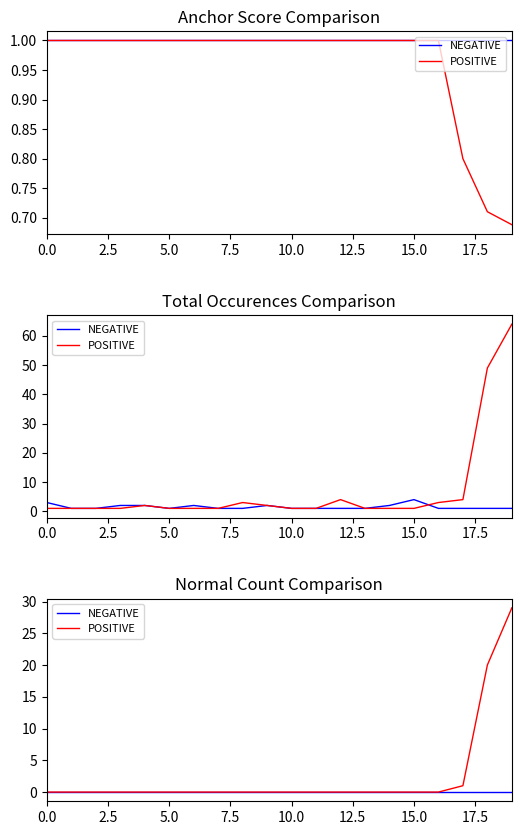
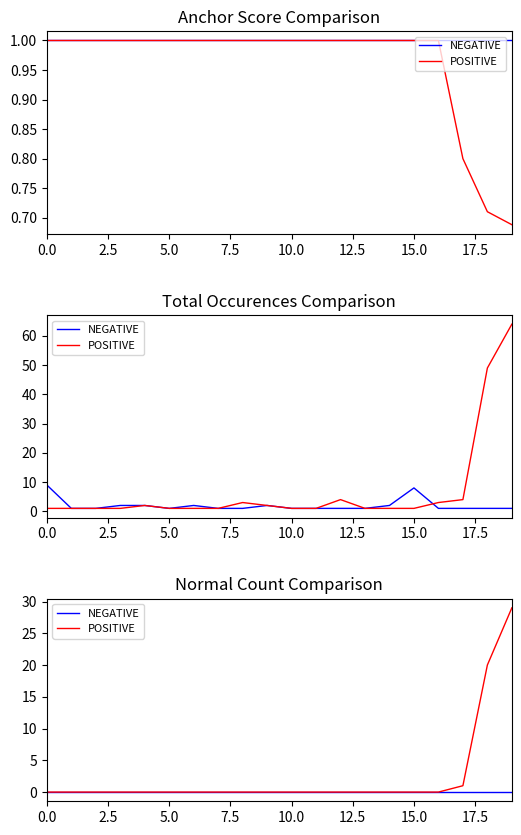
  {
    "Total Occurences Comparison": {
      "NEGATIVE": {
-       "0.0": 3,
-       "15.0": 4
+       "0.0": 9,
+       "15.0": 8
      },
      "POSITIVE": {
        "0.0": 1,
        "15.0": 1
      }
    }
  }
